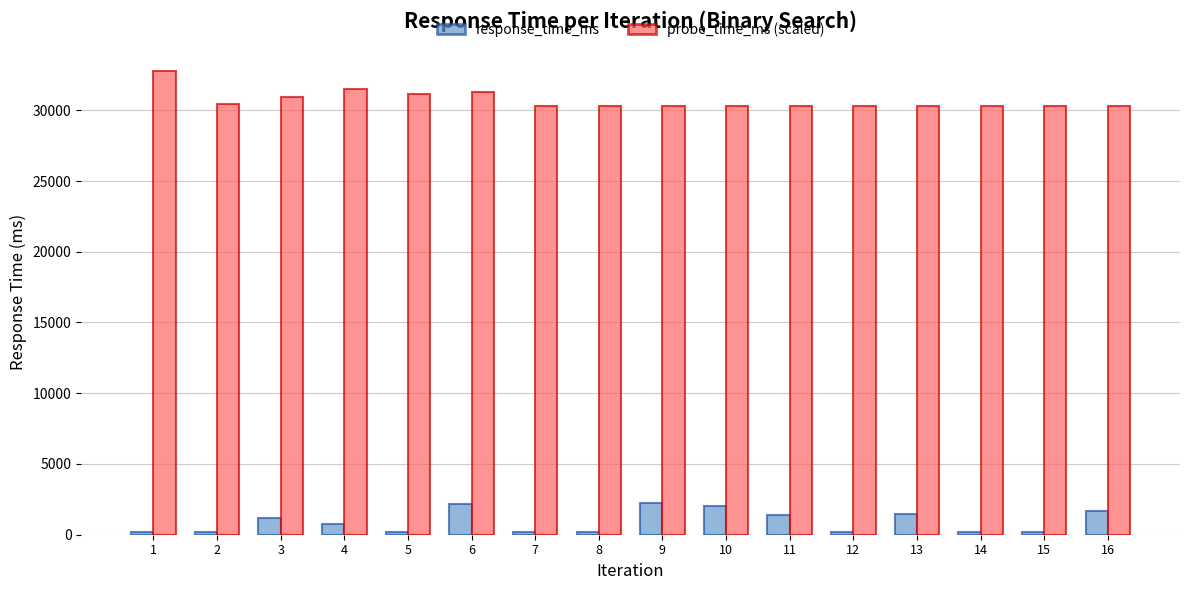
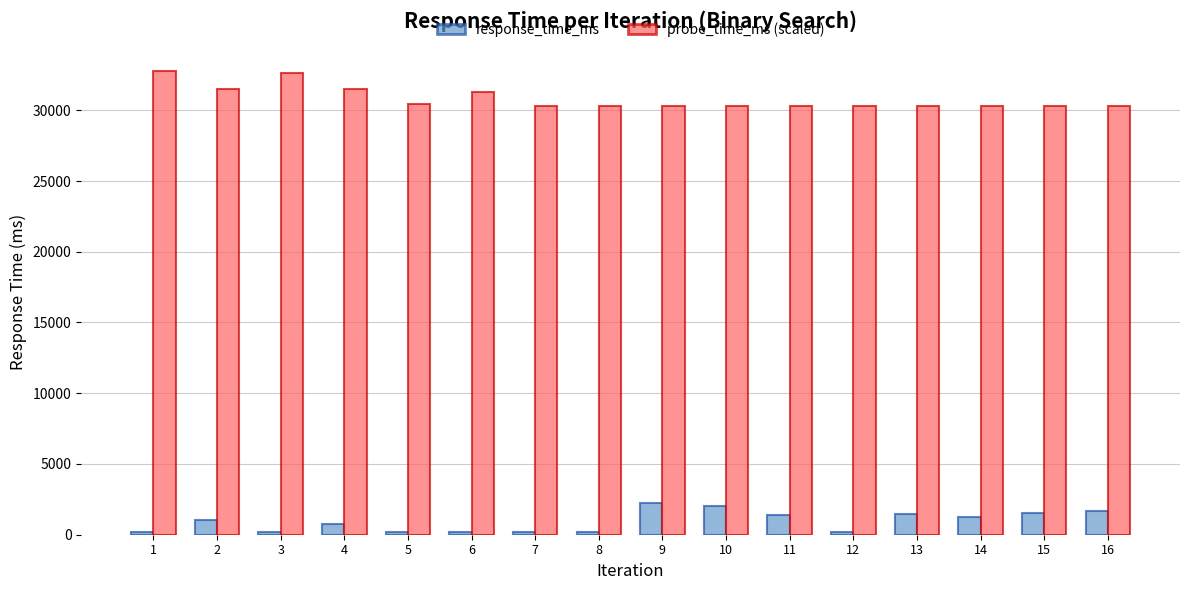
  {
    "response_time_ms": {
      "1": 200,
-     "2": 200,
-     "3": 1200,
+     "2": 1000,
+     "3": 200,
      "4": 800,
-     "6": 2200,
+     "6": 200,
      "8": 200,
      "9": 2200,
      "10": 2000,
      "11": 1400,
      "13": 1500,
-     "14": 200,
-     "15": 200,
+     "14": 1300,
+     "15": 1500,
      "16": 1700
    },
    "probe_time_ms (scaled)": {
      "1": 32700,
-     "2": 30500,
-     "3": 30900,
+     "2": 31500,
+     "3": 32600,
      "4": 31500,
-     "5": 31200,
+     "5": 30400,
      "6": 31300,
      "7": 30300,
      "8": 30300,
      "9": 30300,
      "10": 30300,
      "11": 30300,
      "12": 30300,
      "13": 30300,
      "14": 30300,
      "15": 30300,
      "16": 30300
    }
  }
